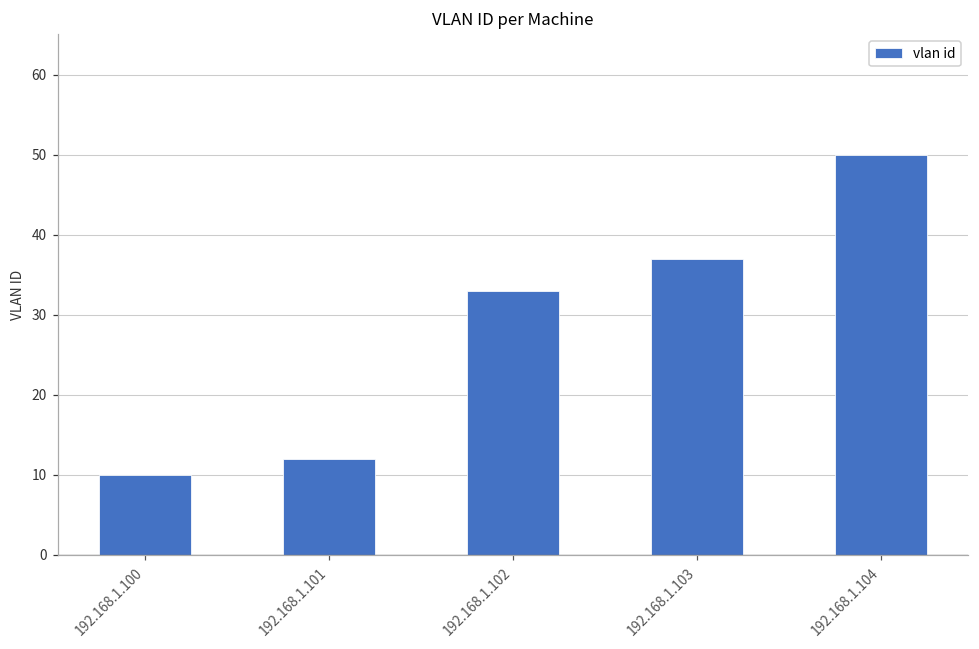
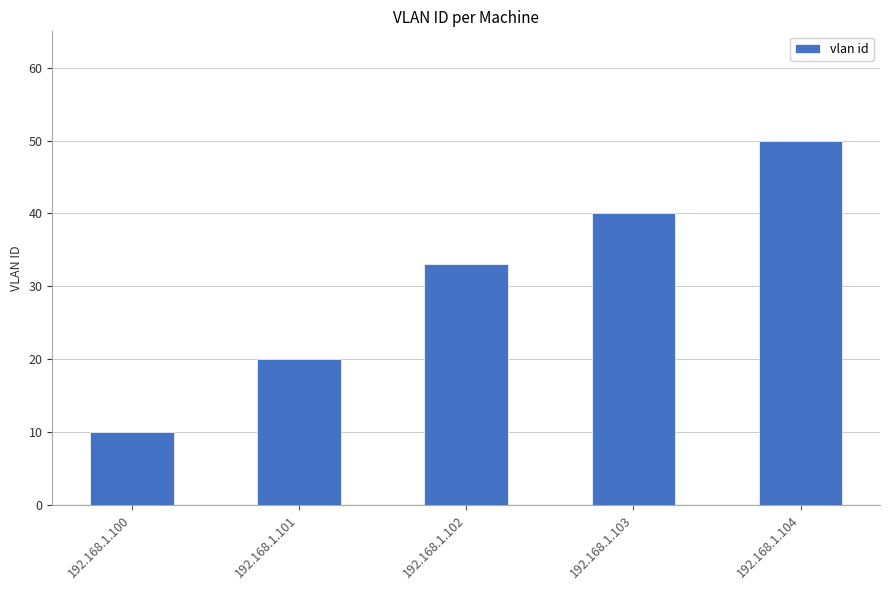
  {
    "192.168.1.100": 10,
-   "192.168.1.101": 12,
+   "192.168.1.101": 20,
    "192.168.1.102": 33,
-   "192.168.1.103": 37,
+   "192.168.1.103": 40,
    "192.168.1.104": 50
  }
